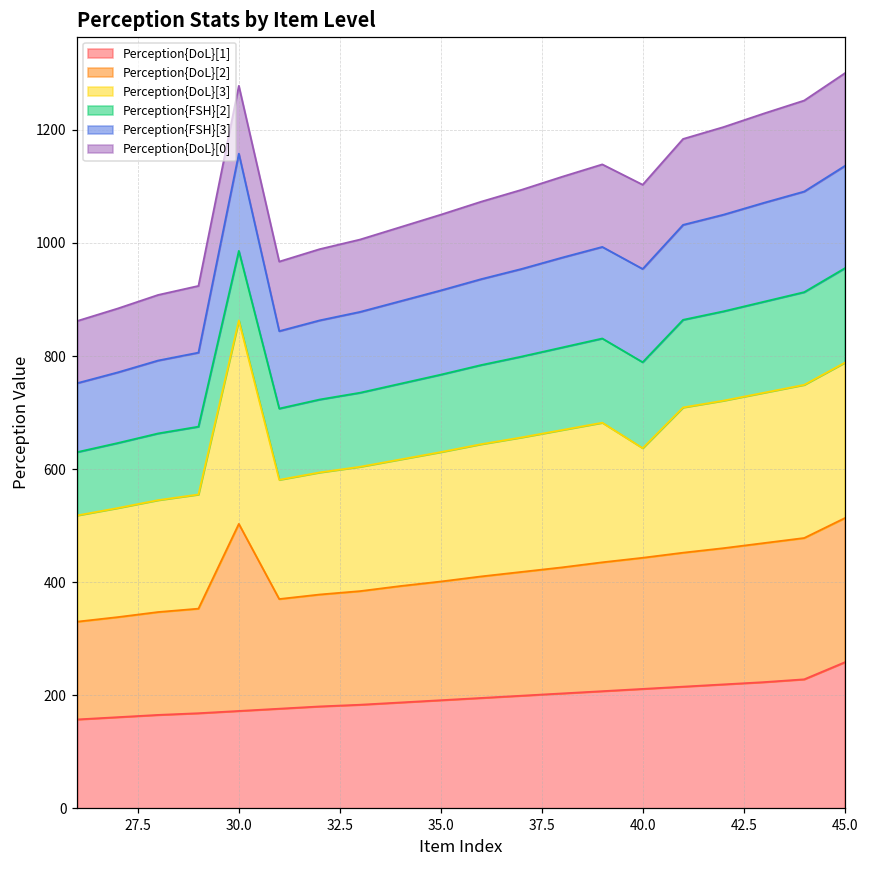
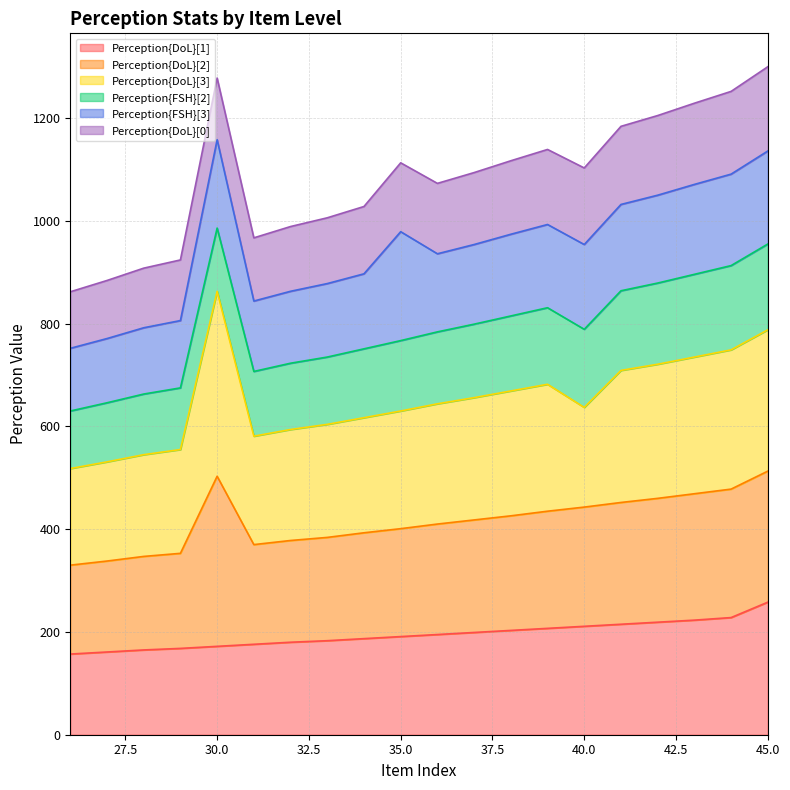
  {
    "Perception{DoL}[1]": {
      "30.0": 170,
      "35.0": 190,
      "40.0": 210,
      "45.0": 260
    },
    "Perception{DoL}[2]": {
      "30.0": 330,
      "35.0": 210,
      "40.0": 230,
      "45.0": 260
    },
    "Perception{DoL}[3]": {
      "30.0": 360,
      "35.0": 230,
      "40.0": 190,
      "45.0": 280
    },
    "Perception{FSH}[2]": {
      "30.0": 120,
      "35.0": 140,
      "40.0": 150,
      "45.0": 170
    },
    "Perception{FSH}[3]": {
      "30.0": 170,
-     "35.0": 150,
+     "35.0": 210,
      "40.0": 170,
      "45.0": 180
    },
    "Perception{DoL}[0]": {
      "30.0": 120,
      "35.0": 130,
      "40.0": 150,
      "45.0": 160
    }
  }
